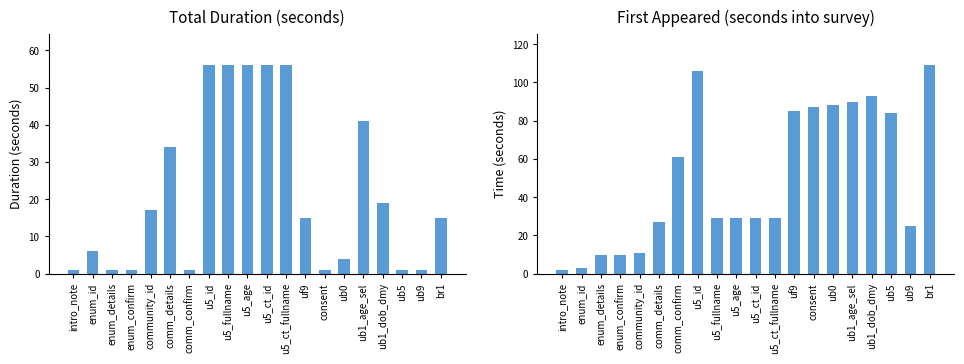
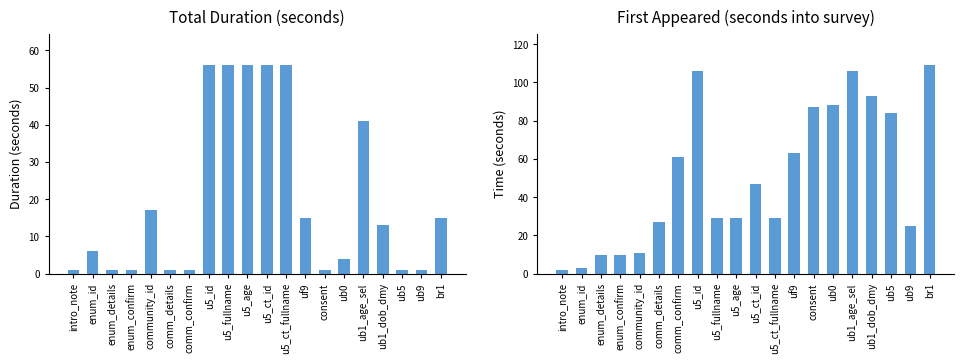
  {
    "Total Duration (seconds)": {
      "intro_note": 1,
      "enum_id": 6,
      "enum_details": 1,
      "enum_confirm": 1,
      "community_id": 17,
-     "comm_details": 34,
+     "comm_details": 1,
      "comm_confirm": 1,
      "u5_id": 56,
      "u5_fullname": 56,
      "u5_age": 56,
      "u5_ct_id": 56,
      "u5_ct_fullname": 56,
      "uf9": 15,
      "consent": 1,
      "ub0": 4,
      "ub1_age_sel": 41,
-     "ub1_dob_dmy": 19,
+     "ub1_dob_dmy": 13,
      "ub5": 1,
      "ub9": 1,
      "br1": 15
    },
    "First Appeared (seconds into survey)": {
      "intro_note": 2,
      "enum_id": 3,
      "enum_details": 10,
      "enum_confirm": 10,
      "community_id": 11,
      "comm_details": 27,
      "comm_confirm": 61,
      "u5_id": 106,
      "u5_fullname": 29,
      "u5_age": 29,
-     "u5_ct_id": 29,
+     "u5_ct_id": 47,
      "u5_ct_fullname": 29,
-     "uf9": 85,
+     "uf9": 63,
      "consent": 87,
      "ub0": 88,
-     "ub1_age_sel": 90,
+     "ub1_age_sel": 106,
      "ub1_dob_dmy": 93,
      "ub5": 84,
      "ub9": 25,
      "br1": 109
    }
  }
